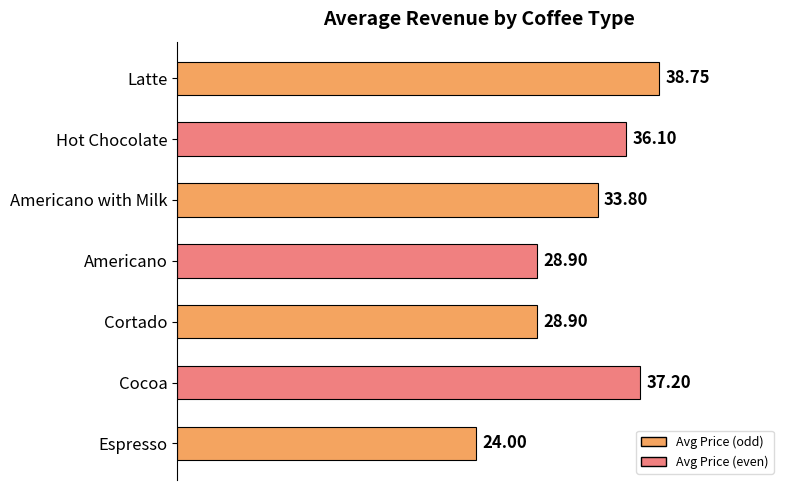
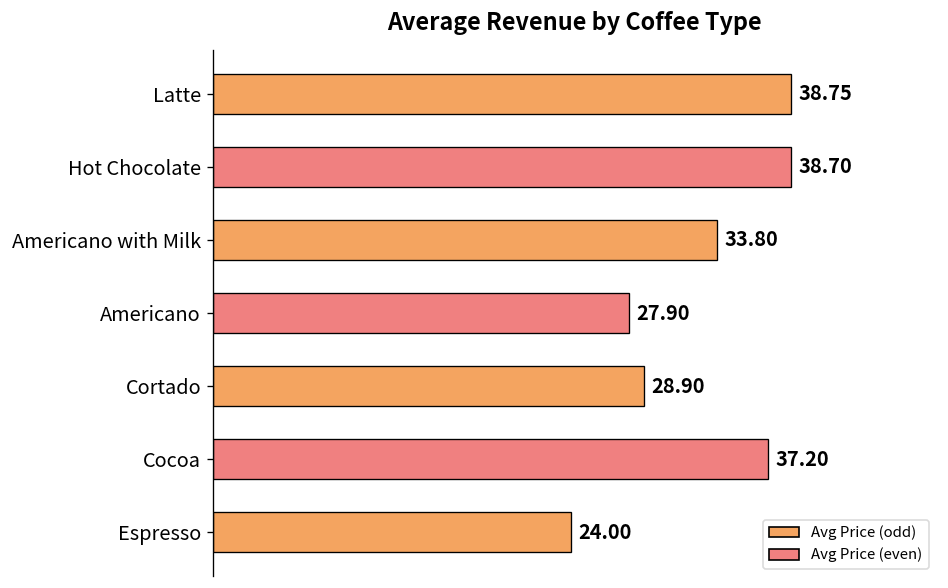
  {
    "Latte": 38.75,
-   "Hot Chocolate": 36.10,
+   "Hot Chocolate": 38.70,
    "Americano with Milk": 33.80,
-   "Americano": 28.90,
+   "Americano": 27.90,
    "Cortado": 28.90,
    "Cocoa": 37.20,
    "Espresso": 24.00
  }
